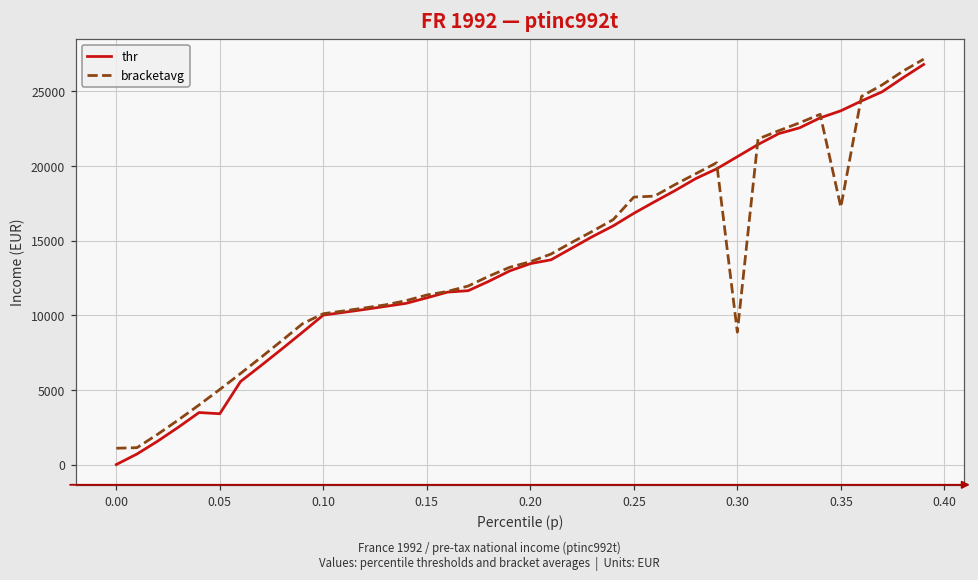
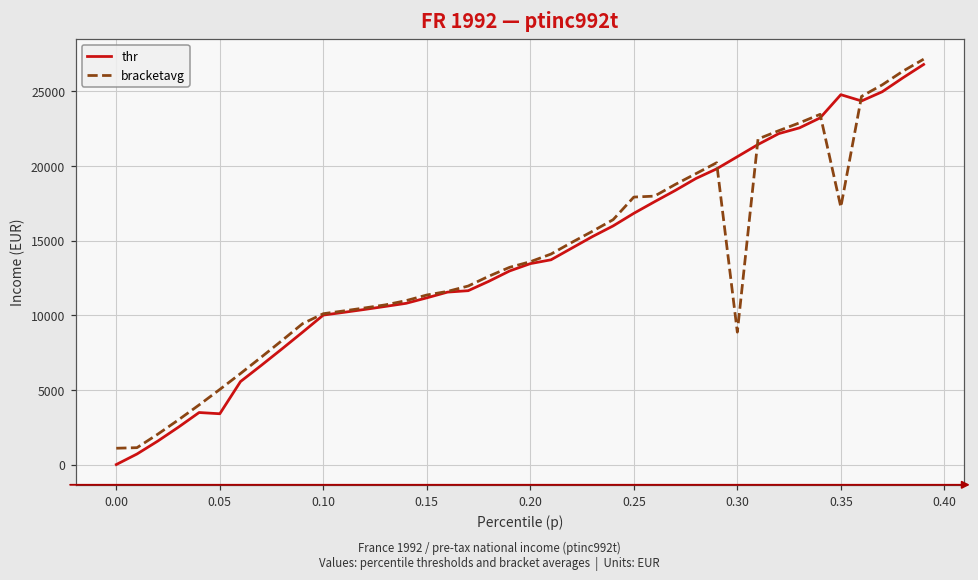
  {
    "thr": {
      "0.00": 0,
      "0.05": 3400,
      "0.15": 11200,
      "0.25": 16800,
      "0.30": 20600,
-     "0.35": 23700
+     "0.35": 24800
    },
    "bracketavg": {
      "0.00": 1100,
      "0.05": 5000,
      "0.15": 11400,
      "0.25": 17900,
      "0.30": 8900,
      "0.35": 17200
    }
  }
